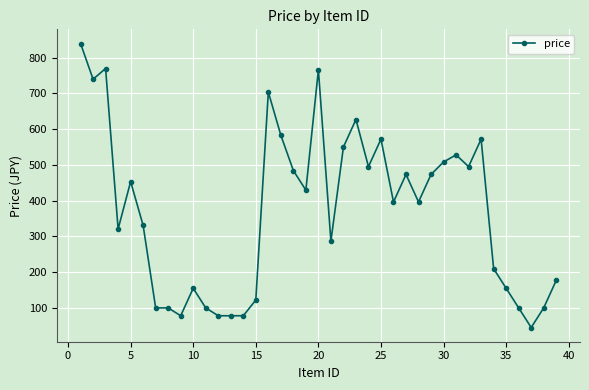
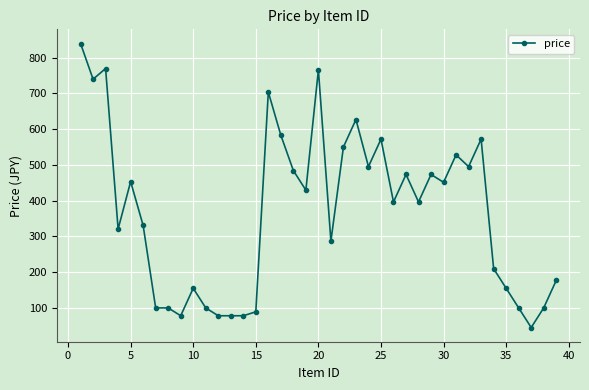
  {
    "5": 450,
    "10": 150,
-   "15": 120,
+   "15": 90,
    "20": 770,
    "25": 570,
-   "30": 510,
+   "30": 450,
    "35": 150
  }
